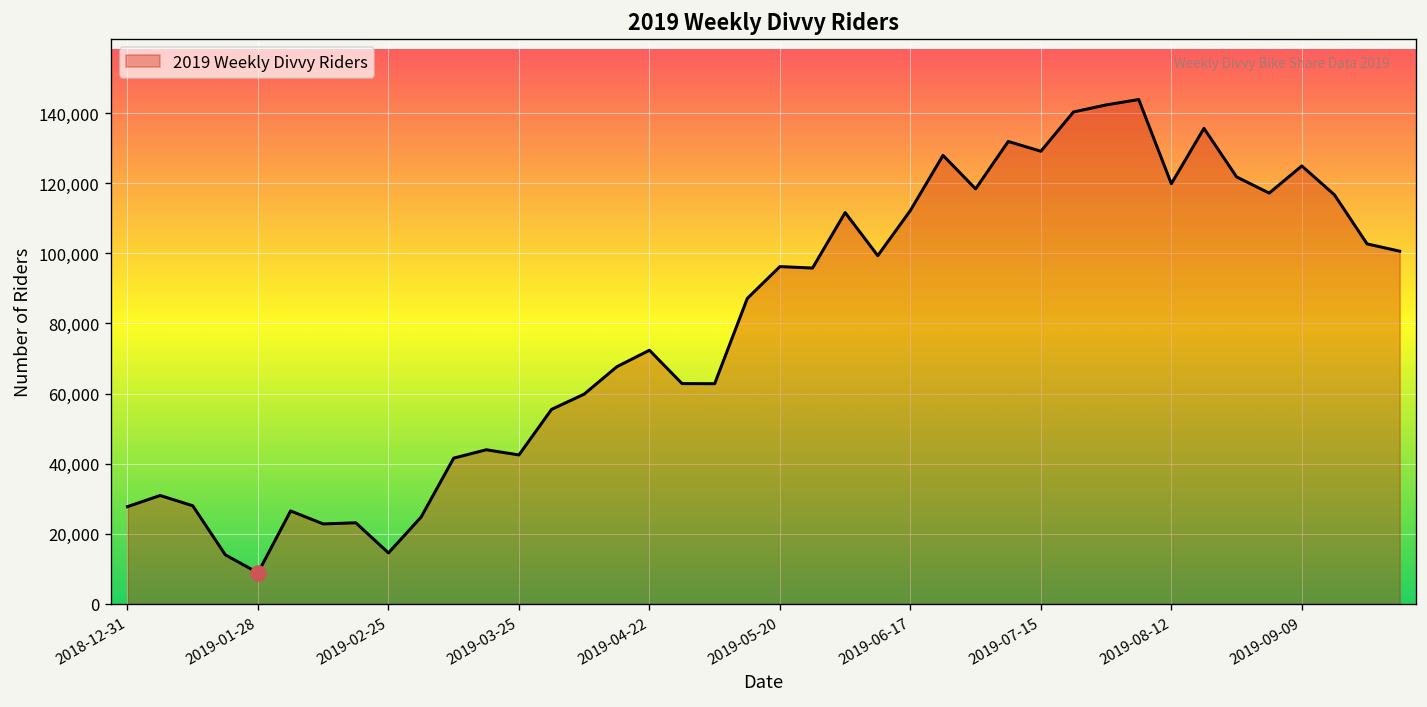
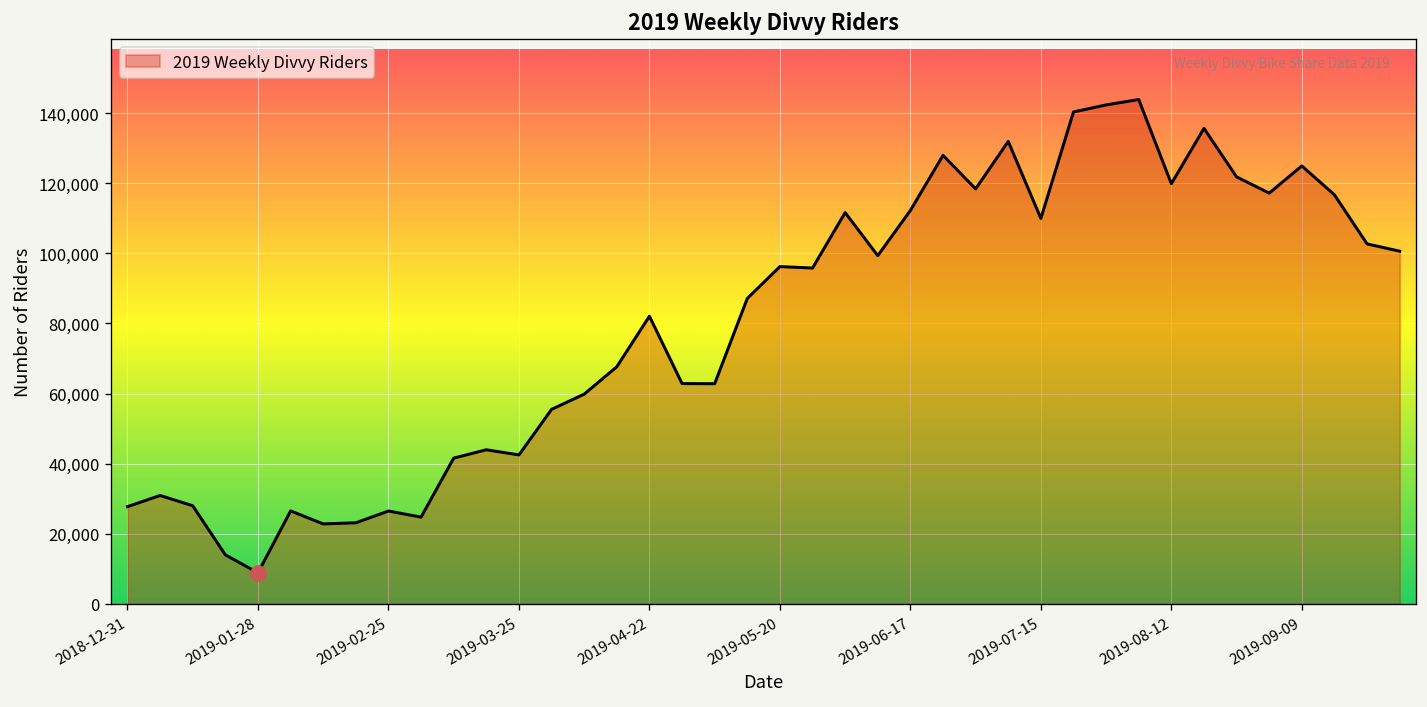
  {
    "2019 Weekly Divvy Riders": {
      "2018-12-31": "28,000",
-     "2019-02-25": "15,000",
+     "2019-02-25": "26,000",
      "2019-03-25": "42,000",
-     "2019-04-22": "72,000",
+     "2019-04-22": "82,000",
      "2019-05-20": "96,000",
      "2019-06-17": "112,000",
-     "2019-07-15": "129,000",
+     "2019-07-15": "110,000",
      "2019-08-12": "120,000",
      "2019-09-09": "125,000"
    }
  }
